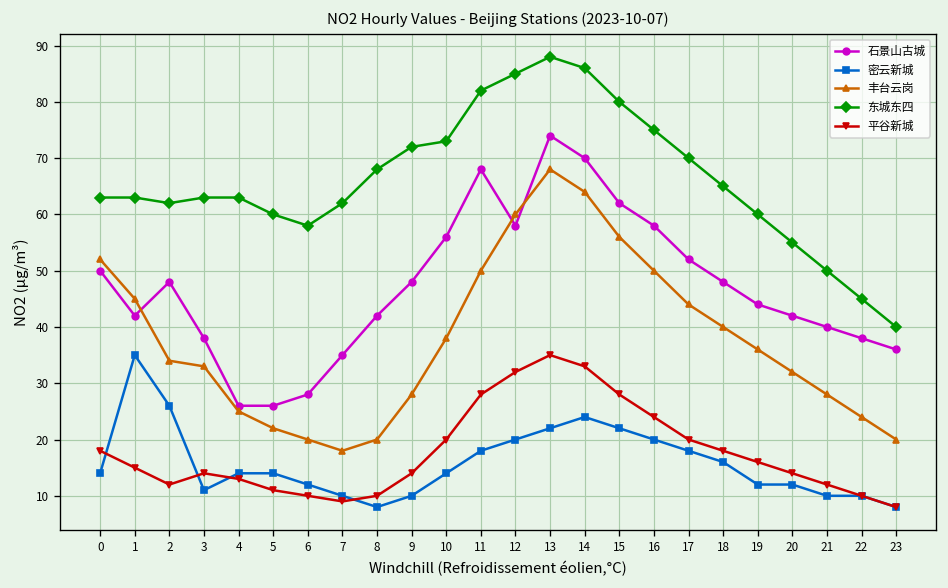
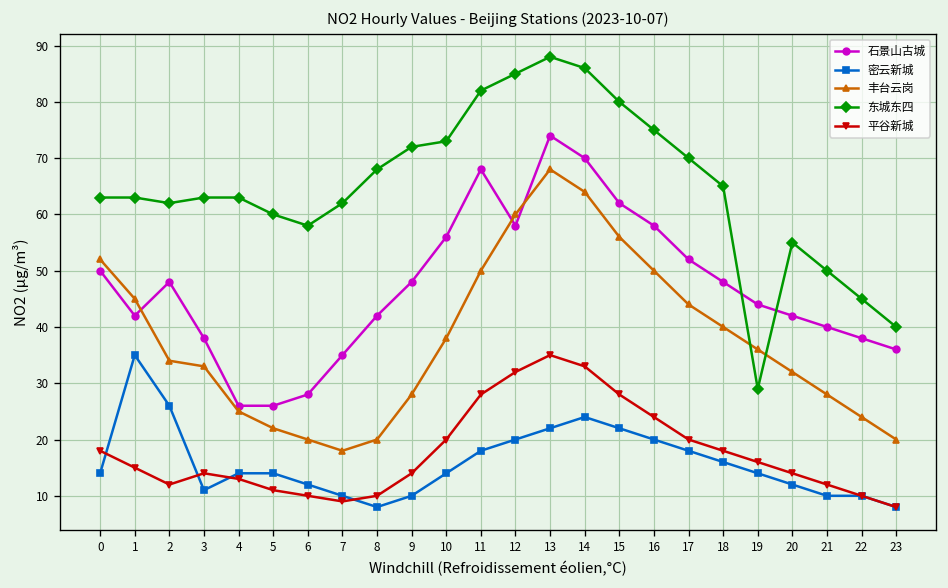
  {
    "石景山古城": {
      "0": 50,
      "1": 42,
      "2": 48,
      "3": 38,
      "4": 26,
      "5": 26,
      "6": 28,
      "7": 35,
      "8": 42,
      "9": 48,
      "10": 56,
      "11": 68,
      "12": 58,
      "13": 74,
      "14": 70,
      "15": 62,
      "16": 58,
      "17": 52,
      "18": 48,
      "19": 44,
      "20": 42,
      "21": 40,
      "22": 38,
      "23": 36
    },
    "密云新城": {
      "0": 14,
      "1": 35,
      "2": 26,
      "3": 11,
      "4": 14,
      "5": 14,
      "6": 12,
      "7": 10,
      "8": 8,
      "9": 10,
      "10": 14,
      "11": 18,
      "12": 20,
      "13": 22,
      "14": 24,
      "15": 22,
      "16": 20,
      "17": 18,
      "18": 16,
-     "19": 12,
+     "19": 14,
      "20": 12,
      "21": 10
    },
    "丰台云岗": {
      "0": 52,
      "1": 45,
      "2": 34,
      "3": 33,
      "4": 25,
      "5": 22,
      "6": 20,
      "7": 18,
      "8": 20,
      "9": 28,
      "10": 38,
      "11": 50,
      "12": 60,
      "13": 68,
      "14": 64,
      "15": 56,
      "16": 50,
      "17": 44,
      "18": 40,
      "19": 36,
      "20": 32,
      "21": 28,
      "22": 24,
      "23": 20
    },
    "东城东四": {
      "0": 63,
      "1": 63,
      "2": 62,
      "3": 63,
      "4": 63,
      "5": 60,
      "6": 58,
      "7": 62,
      "8": 68,
      "9": 72,
      "10": 73,
      "11": 82,
      "12": 85,
      "13": 88,
      "14": 86,
      "15": 80,
      "16": 75,
      "17": 70,
      "18": 65,
-     "19": 60,
+     "19": 29,
      "20": 55,
      "21": 50,
      "22": 45,
      "23": 40
    },
    "平谷新城": {
      "0": 18,
      "1": 15,
      "2": 12,
      "3": 14,
      "4": 13,
      "5": 11,
      "6": 10,
      "7": 9,
      "8": 10,
      "9": 14,
      "10": 20,
      "11": 28,
      "12": 32,
      "13": 35,
      "14": 33,
      "15": 28,
      "16": 24,
      "17": 20,
      "18": 18,
      "19": 16,
      "20": 14,
      "21": 12
    }
  }
